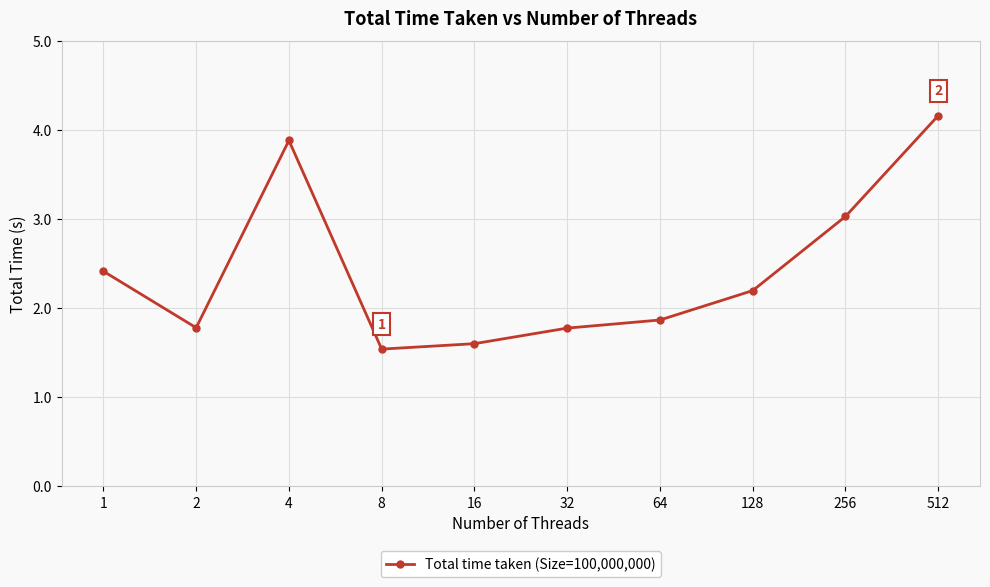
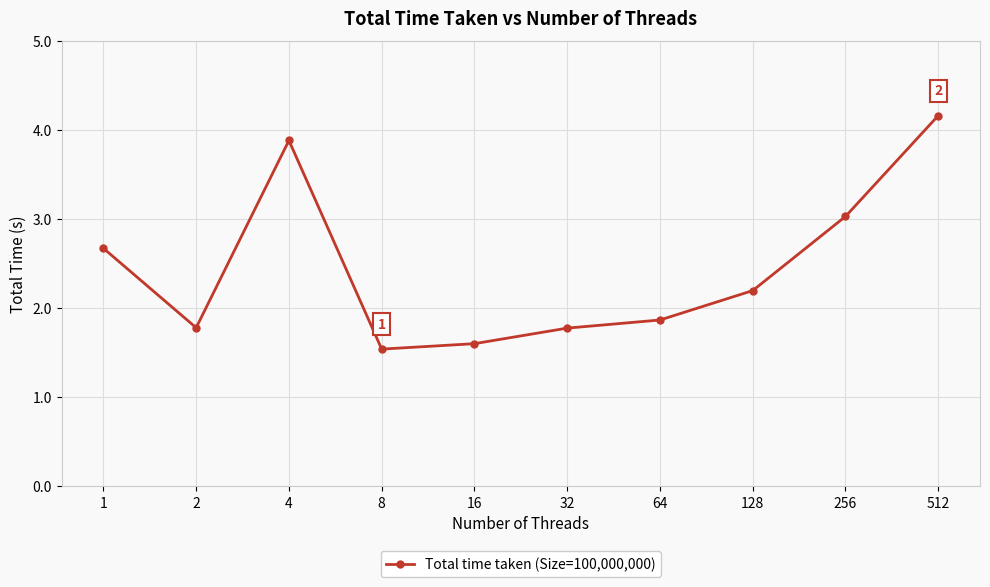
  {
-   "1": 2.4,
+   "1": 2.7,
    "2": 1.8,
    "4": 3.9,
    "16": 1.6,
    "32": 1.8,
    "64": 1.9,
    "128": 2.2,
    "256": 3.0
  }
